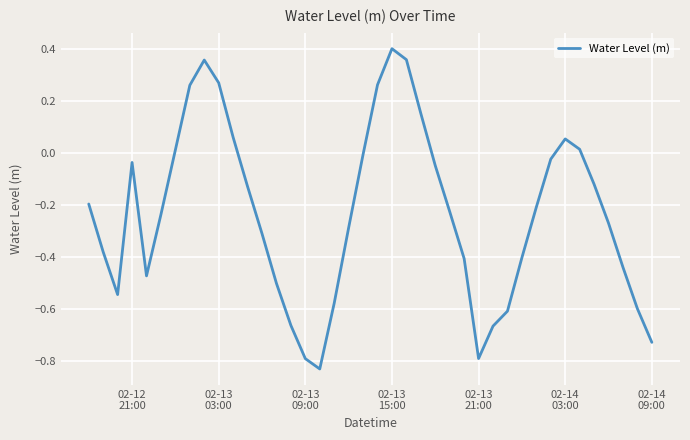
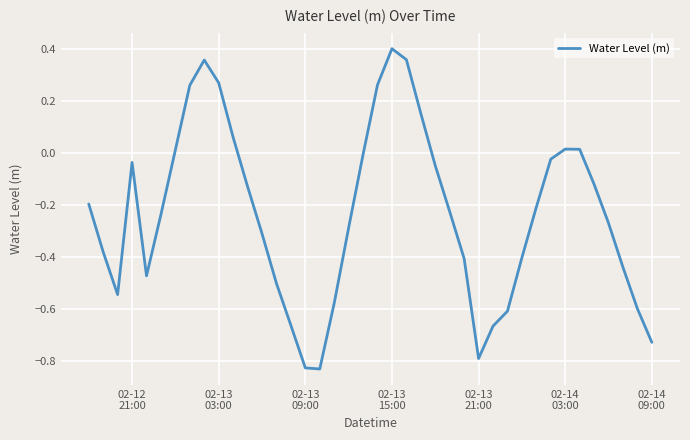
  {
    "02-12 21:00": -0.04,
    "02-13 03:00": 0.27,
-   "02-13 09:00": -0.79,
+   "02-13 09:00": -0.83,
    "02-13 15:00": 0.40,
    "02-13 21:00": -0.79,
-   "02-14 03:00": 0.05,
+   "02-14 03:00": 0.01,
    "02-14 09:00": -0.73
  }
